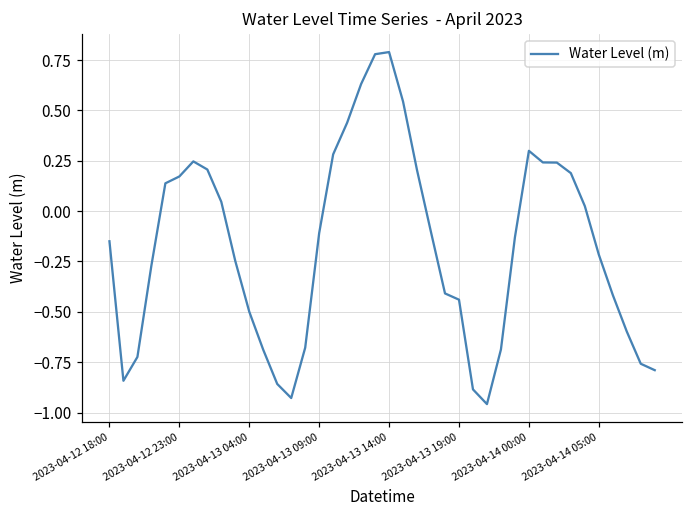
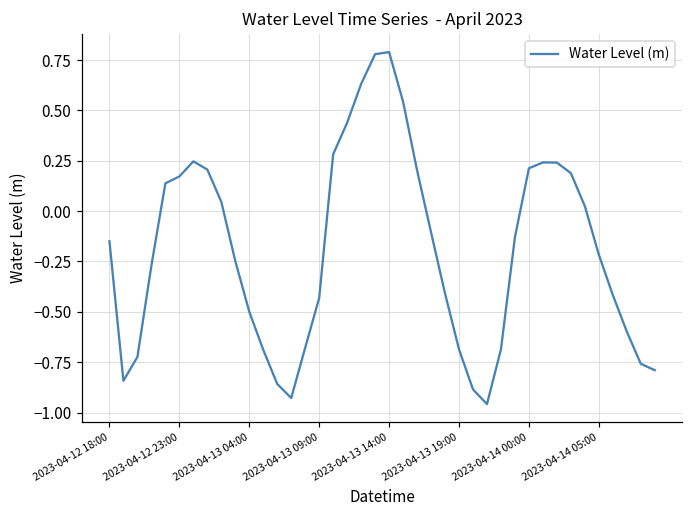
  {
    "2023-04-12 18:00": -0.15,
    "2023-04-12 23:00": 0.17,
    "2023-04-13 04:00": -0.50,
-   "2023-04-13 09:00": -0.11,
+   "2023-04-13 09:00": -0.43,
    "2023-04-13 14:00": 0.79,
-   "2023-04-13 19:00": -0.44,
-   "2023-04-14 00:00": 0.30,
+   "2023-04-13 19:00": -0.69,
+   "2023-04-14 00:00": 0.21,
    "2023-04-14 05:00": -0.22
  }
